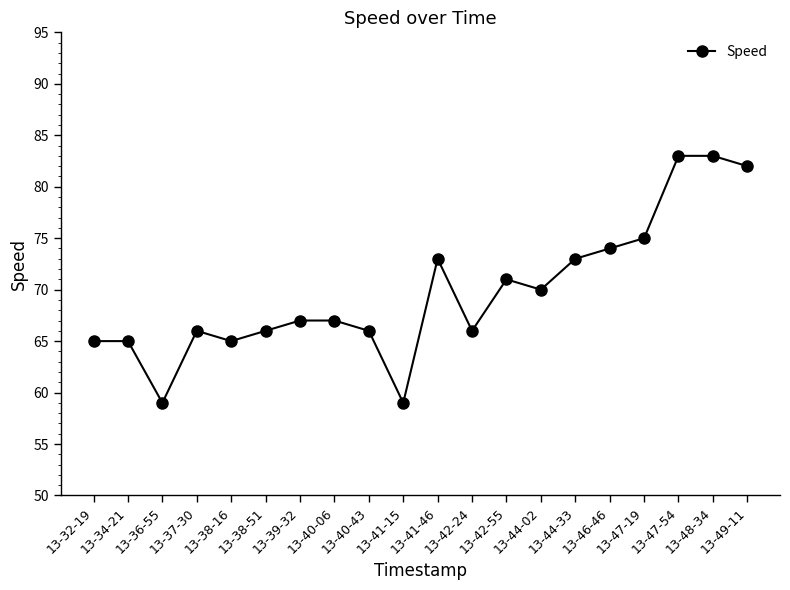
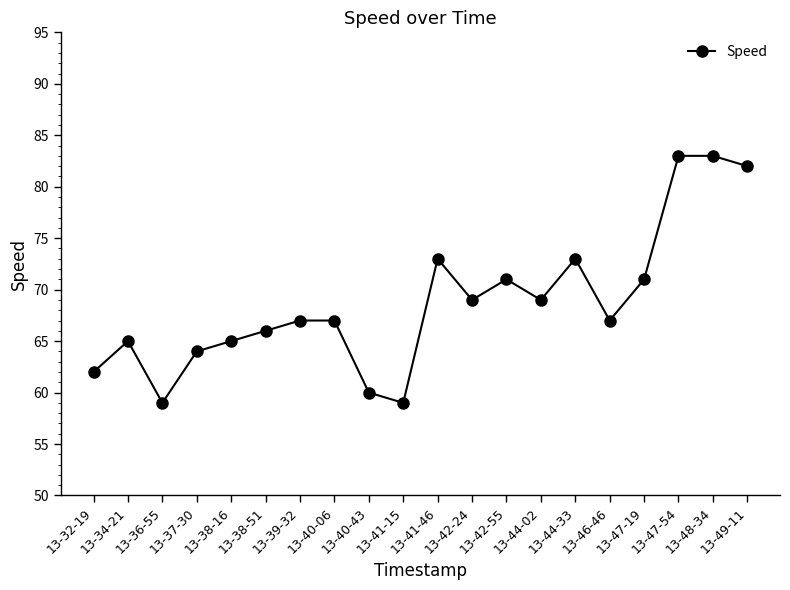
  {
-   "13-32-19": 65,
+   "13-32-19": 62,
    "13-34-21": 65,
    "13-36-55": 59,
-   "13-37-30": 66,
+   "13-37-30": 64,
    "13-38-16": 65,
    "13-38-51": 66,
    "13-39-32": 67,
    "13-40-06": 67,
-   "13-40-43": 66,
+   "13-40-43": 60,
    "13-41-15": 59,
    "13-41-46": 73,
-   "13-42-24": 66,
+   "13-42-24": 69,
    "13-42-55": 71,
-   "13-44-02": 70,
+   "13-44-02": 69,
    "13-44-33": 73,
-   "13-46-46": 74,
-   "13-47-19": 75,
+   "13-46-46": 67,
+   "13-47-19": 71,
    "13-47-54": 83,
    "13-48-34": 83,
    "13-49-11": 82
  }
